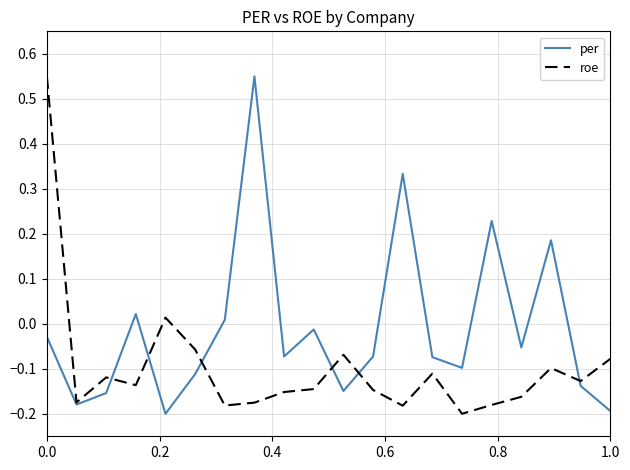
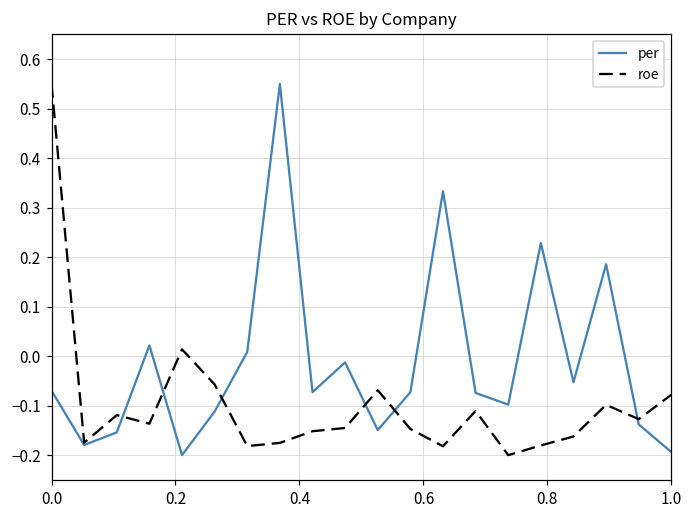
  {
    "per": {
-     "0.0": -0.03,
+     "0.0": -0.07,
      "1.0": -0.19
    },
    "roe": {
      "0.0": 0.55,
      "1.0": -0.08
    }
  }
